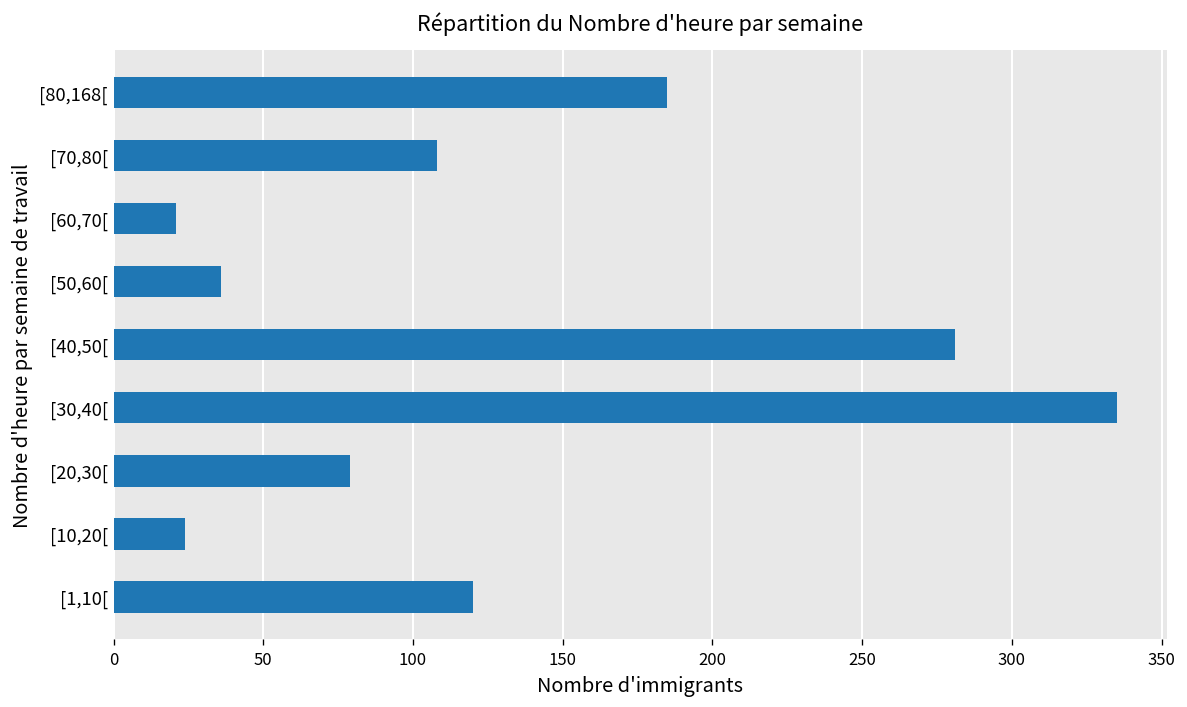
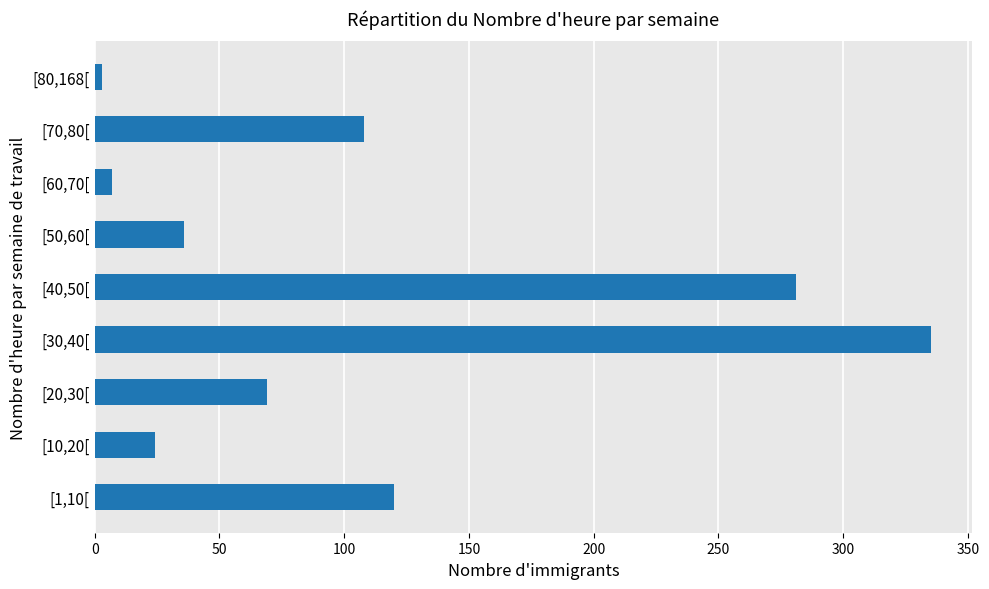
  {
-   "[80,168[": 185,
+   "[80,168[": 3,
    "[70,80[": 108,
-   "[60,70[": 21,
+   "[60,70[": 7,
    "[50,60[": 36,
    "[40,50[": 281,
    "[30,40[": 335,
-   "[20,30[": 79,
+   "[20,30[": 69,
    "[10,20[": 24,
    "[1,10[": 120
  }
